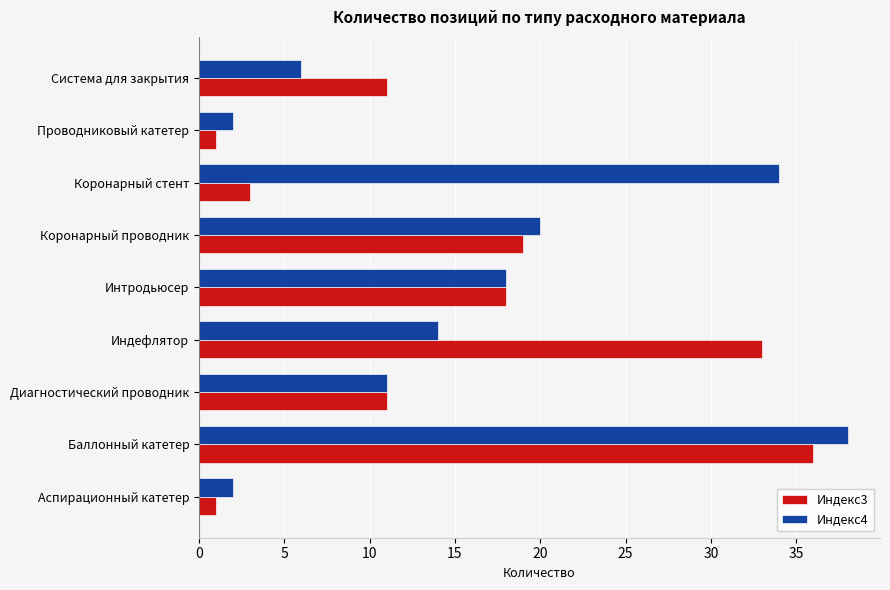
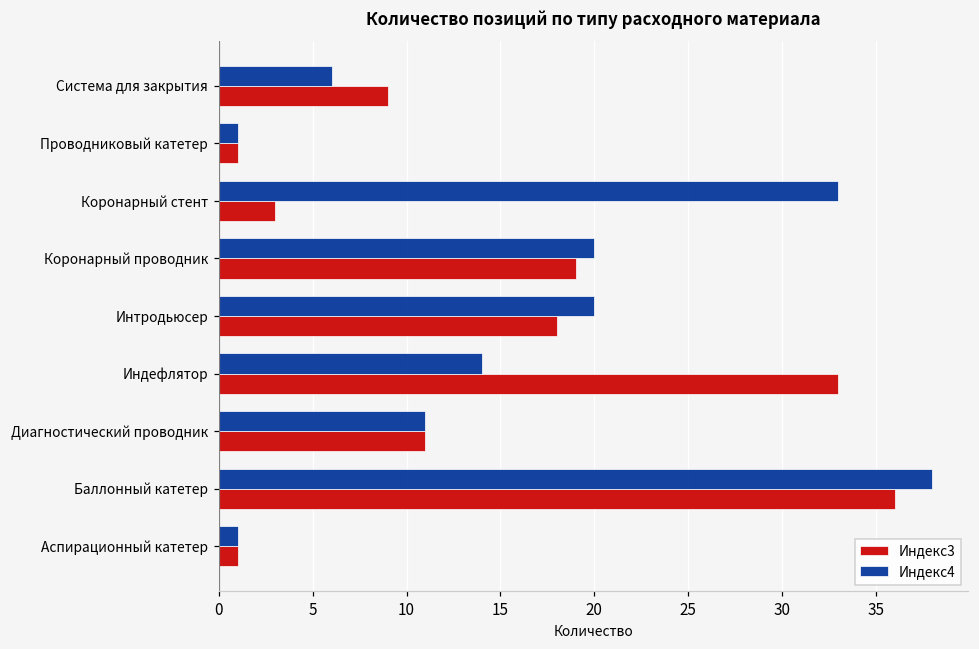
  {
    "Индекс3": {
-     "Система для закрытия": 11,
+     "Система для закрытия": 9,
      "Проводниковый катетер": 1,
      "Коронарный стент": 3,
      "Коронарный проводник": 19,
      "Интродьюсер": 18,
      "Индефлятор": 33,
      "Диагностический проводник": 11,
      "Баллонный катетер": 36,
      "Аспирационный катетер": 1
    },
    "Индекс4": {
      "Система для закрытия": 6,
-     "Проводниковый катетер": 2,
-     "Коронарный стент": 34,
+     "Проводниковый катетер": 1,
+     "Коронарный стент": 33,
      "Коронарный проводник": 20,
-     "Интродьюсер": 18,
+     "Интродьюсер": 20,
      "Индефлятор": 14,
      "Диагностический проводник": 11,
      "Баллонный катетер": 38,
-     "Аспирационный катетер": 2
+     "Аспирационный катетер": 1
    }
  }
